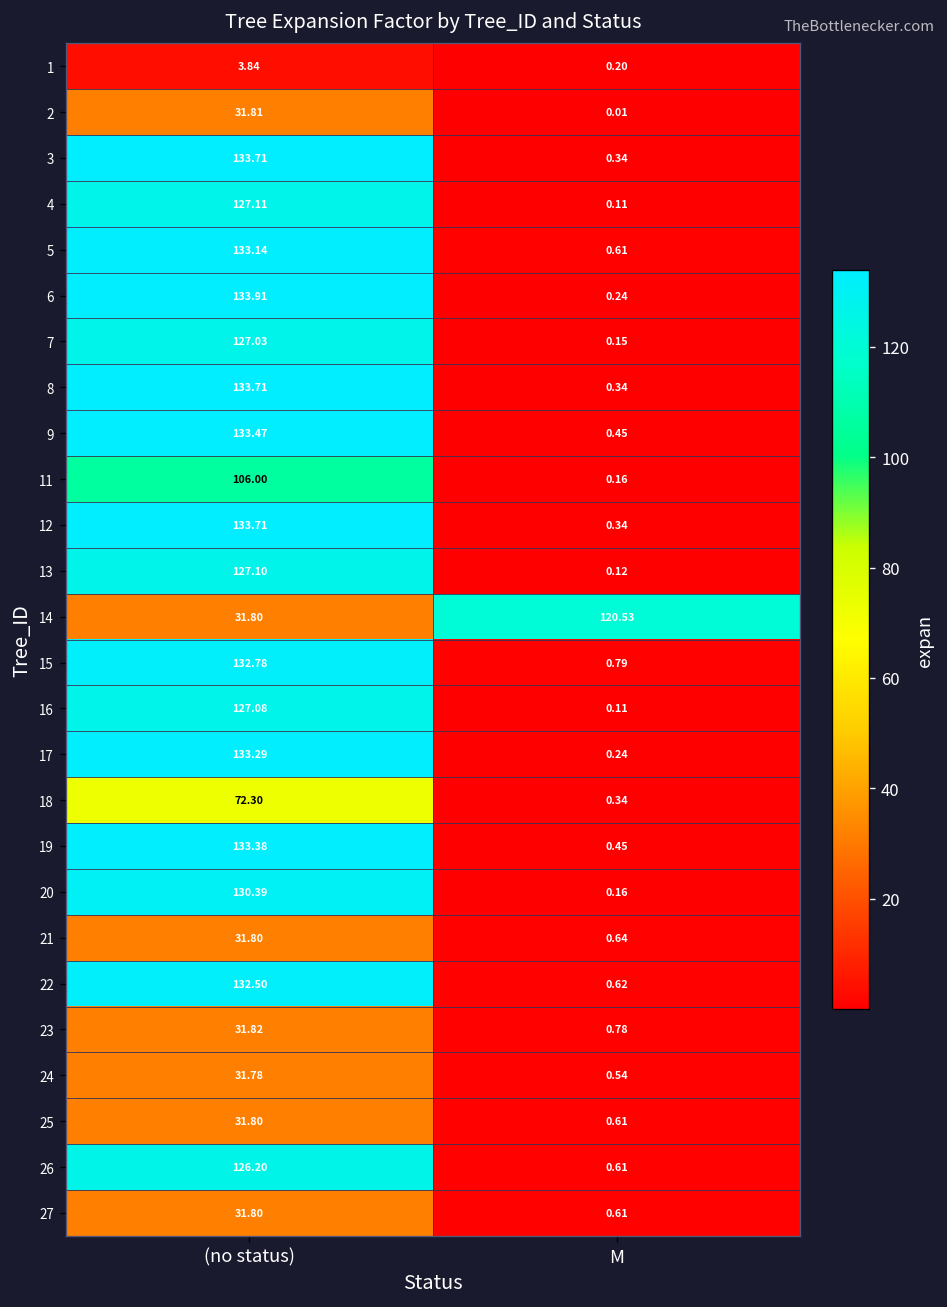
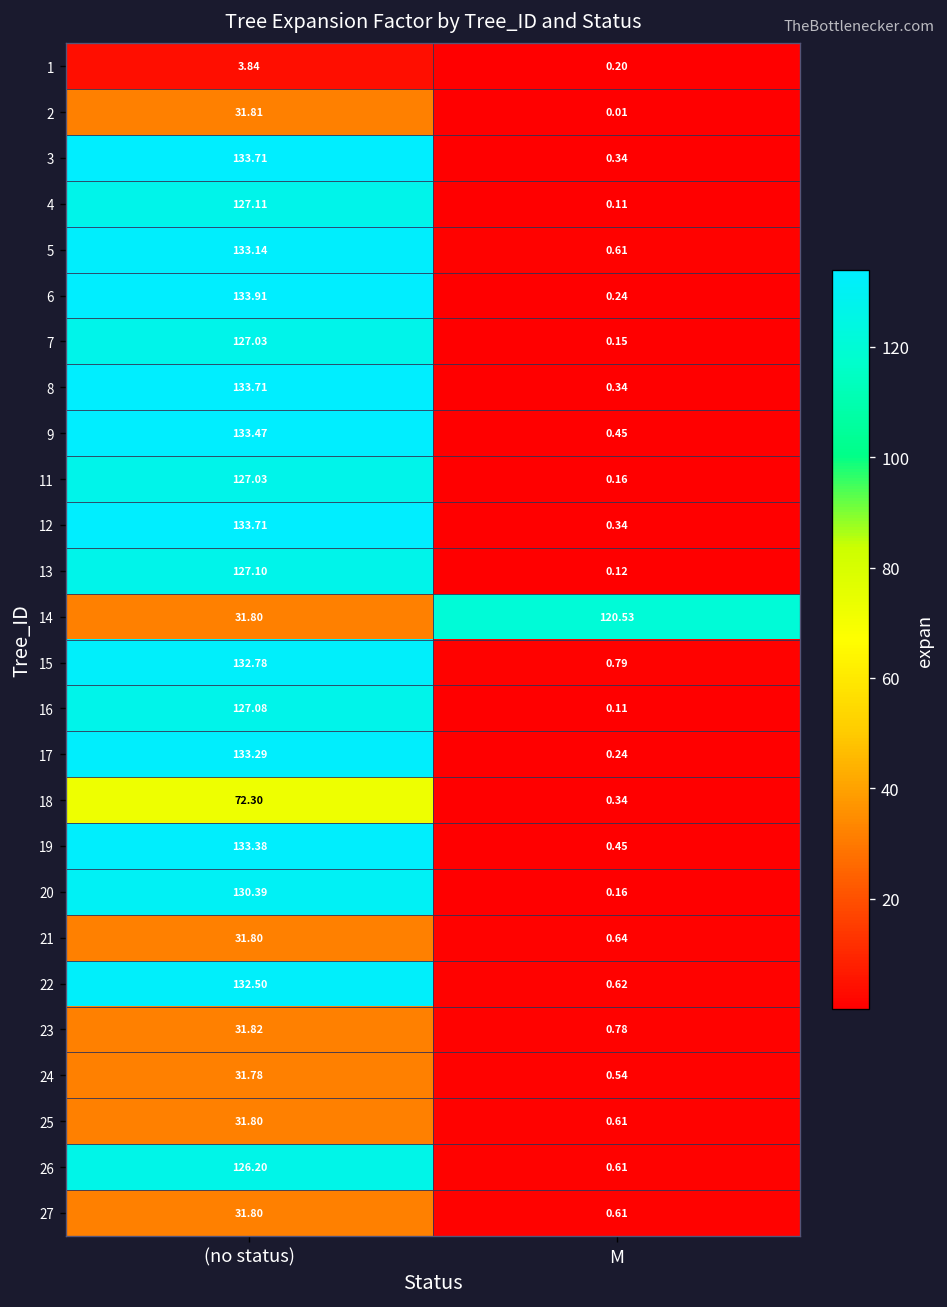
  {
    "1": {
      "(no status)": 3.84,
      "M": 0.20
    },
    "2": {
      "(no status)": 31.81,
      "M": 0.01
    },
    "3": {
      "(no status)": 133.71,
      "M": 0.34
    },
    "4": {
      "(no status)": 127.11,
      "M": 0.11
    },
    "5": {
      "(no status)": 133.14,
      "M": 0.61
    },
    "6": {
      "(no status)": 133.91,
      "M": 0.24
    },
    "7": {
      "(no status)": 127.03,
      "M": 0.15
    },
    "8": {
      "(no status)": 133.71,
      "M": 0.34
    },
    "9": {
      "(no status)": 133.47,
      "M": 0.45
    },
    "11": {
-     "(no status)": 106.00,
+     "(no status)": 127.03,
      "M": 0.16
    },
    "12": {
      "(no status)": 133.71,
      "M": 0.34
    },
    "13": {
      "(no status)": 127.10,
      "M": 0.12
    },
    "14": {
      "(no status)": 31.80,
      "M": 120.53
    },
    "15": {
      "(no status)": 132.78,
      "M": 0.79
    },
    "16": {
      "(no status)": 127.08,
      "M": 0.11
    },
    "17": {
      "(no status)": 133.29,
      "M": 0.24
    },
    "18": {
      "(no status)": 72.30,
      "M": 0.34
    },
    "19": {
      "(no status)": 133.38,
      "M": 0.45
    },
    "20": {
      "(no status)": 130.39,
      "M": 0.16
    },
    "21": {
      "(no status)": 31.80,
      "M": 0.64
    },
    "22": {
      "(no status)": 132.50,
      "M": 0.62
    },
    "23": {
      "(no status)": 31.82,
      "M": 0.78
    },
    "24": {
      "(no status)": 31.78,
      "M": 0.54
    },
    "25": {
      "(no status)": 31.80,
      "M": 0.61
    },
    "26": {
      "(no status)": 126.20,
      "M": 0.61
    },
    "27": {
      "(no status)": 31.80,
      "M": 0.61
    }
  }
